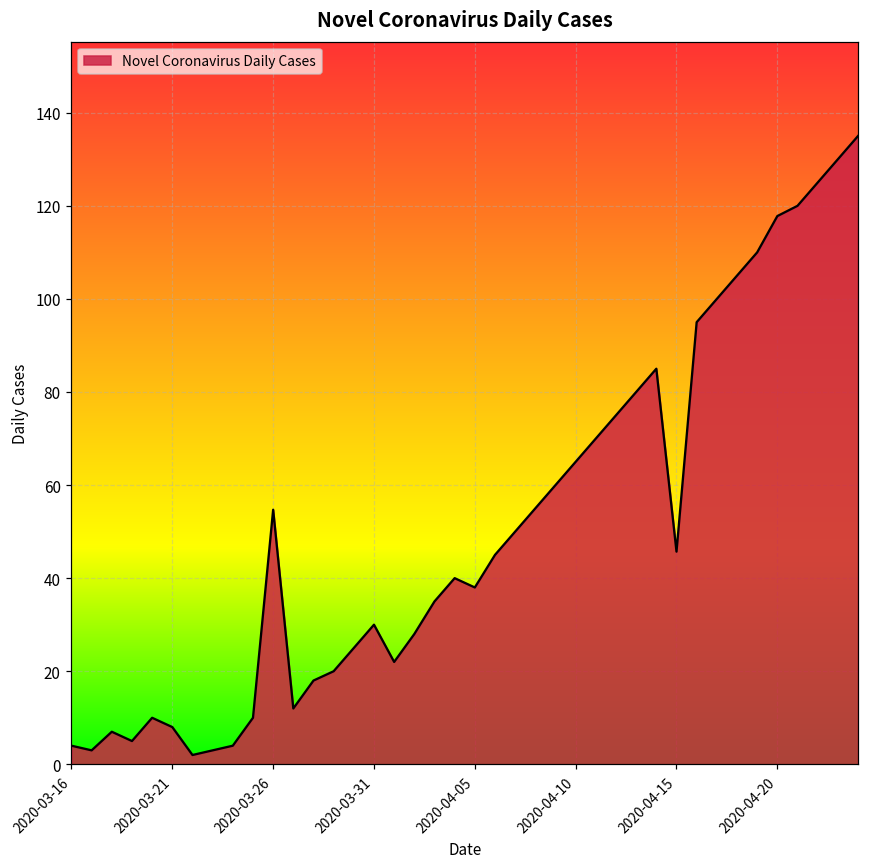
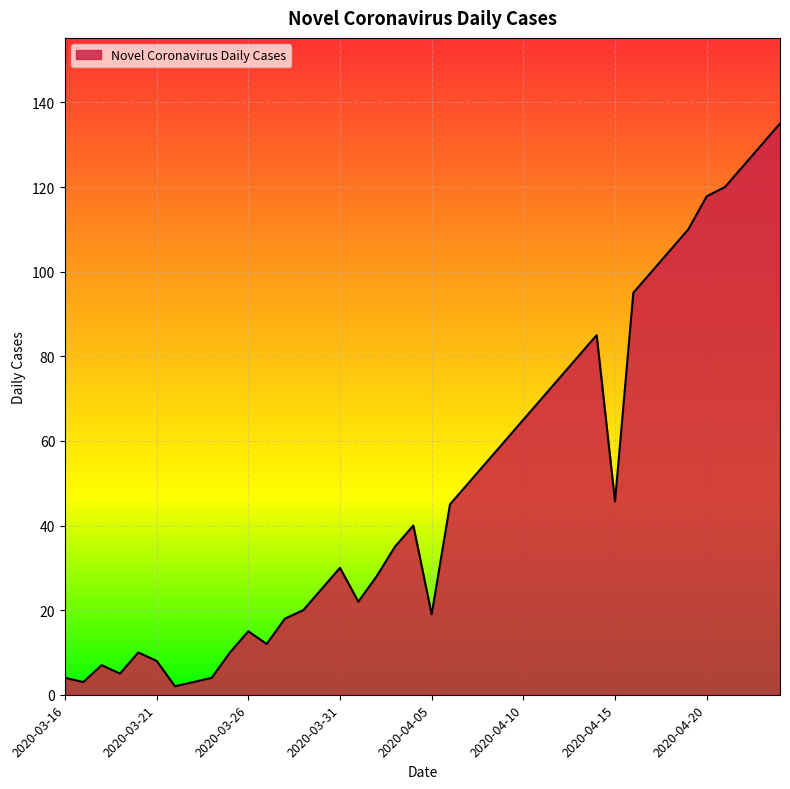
  {
    "2020-03-16": 4,
    "2020-03-21": 8,
-   "2020-03-26": 55,
+   "2020-03-26": 15,
    "2020-03-31": 30,
-   "2020-04-05": 38,
+   "2020-04-05": 19,
    "2020-04-10": 65,
    "2020-04-15": 46,
    "2020-04-20": 118
  }
